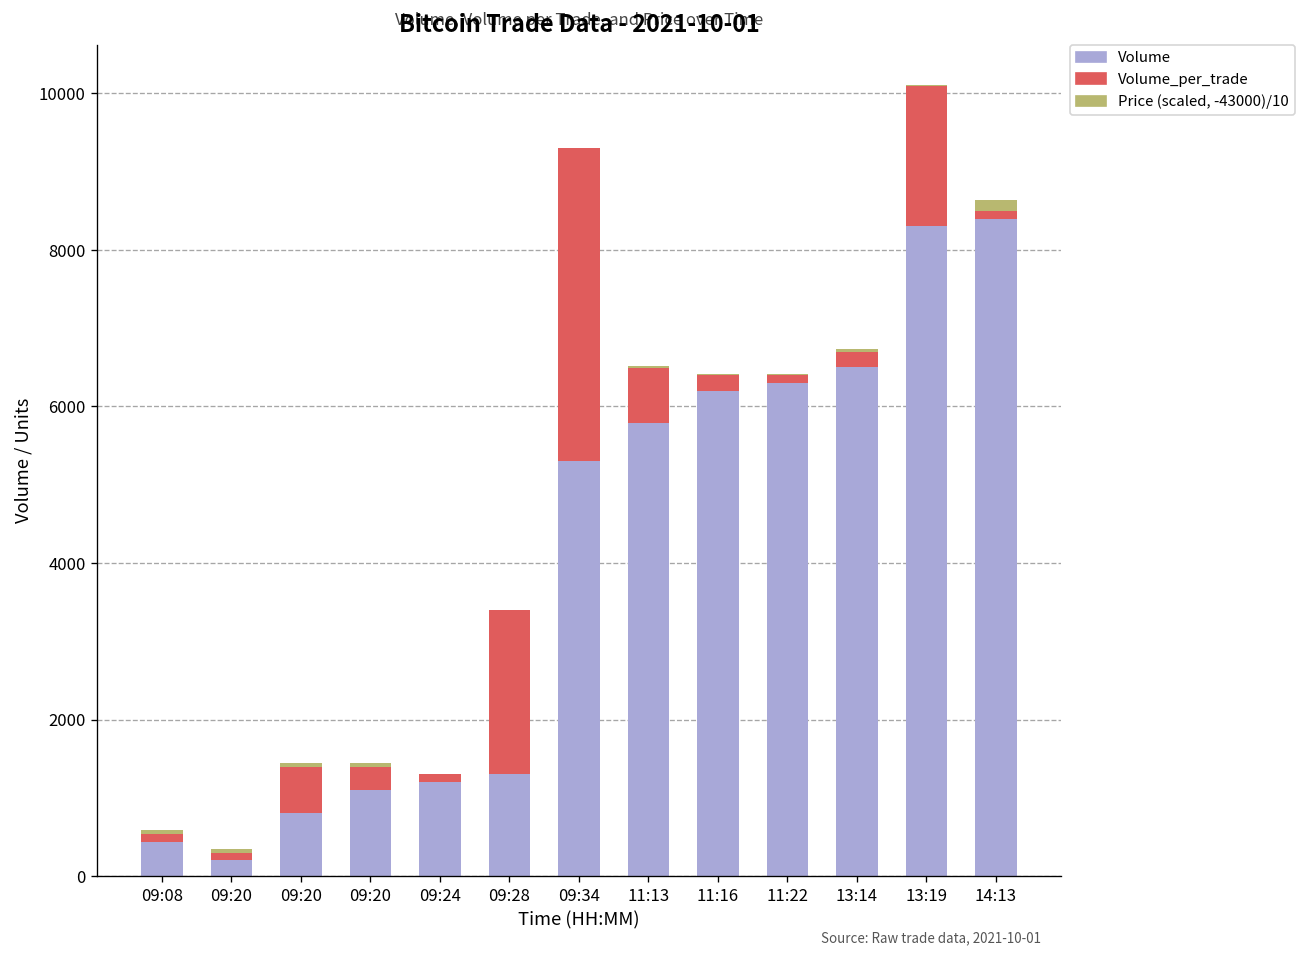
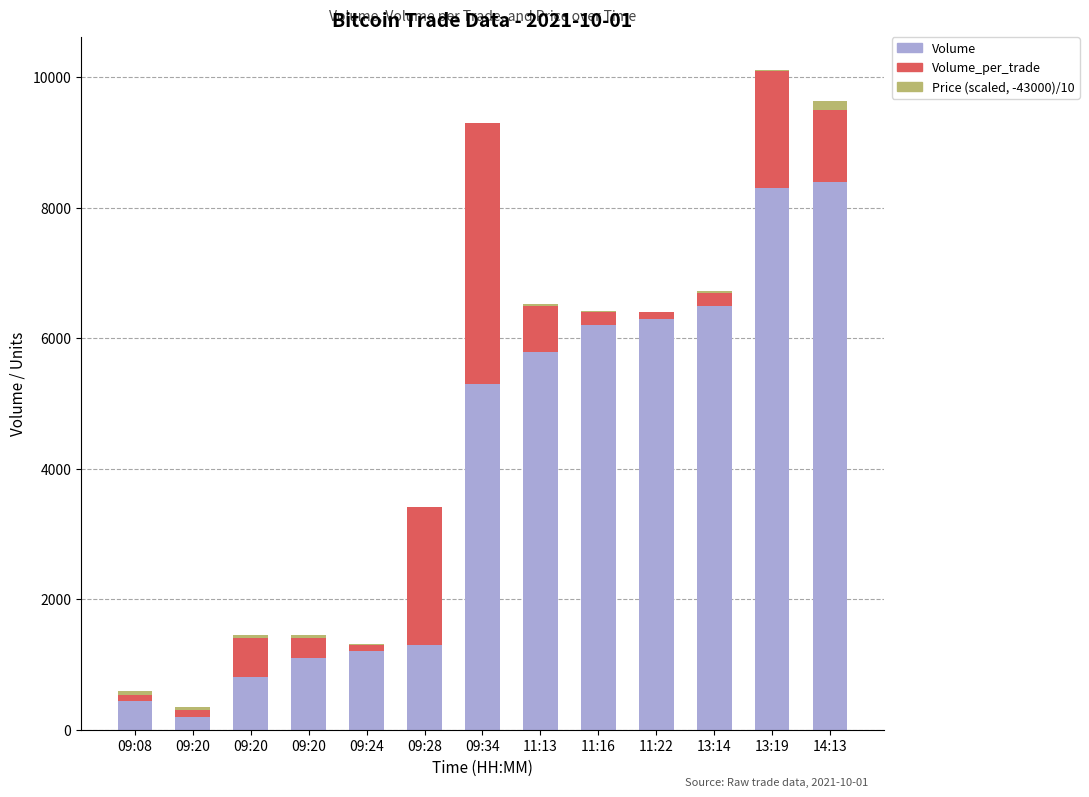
  {
    "Volume": {
      "09:08": 400,
      "09:24": 1200,
      "09:28": 1300,
      "09:34": 5300,
      "11:13": 5800,
      "11:16": 6200,
      "11:22": 6300,
      "13:14": 6500,
      "13:19": 8300,
      "14:13": 8400
    },
    "Volume_per_trade": {
      "09:08": 100,
      "09:24": 100,
      "09:28": 2100,
      "09:34": 4000,
      "11:13": 700,
      "11:16": 200,
      "11:22": 100,
      "13:14": 200,
      "13:19": 1800,
-     "14:13": 100
+     "14:13": 1100
    },
    "Price (scaled, -43000)/10": {
      "09:08": 100,
      "09:28": 0,
      "09:34": 0,
      "14:13": 100
    }
  }
